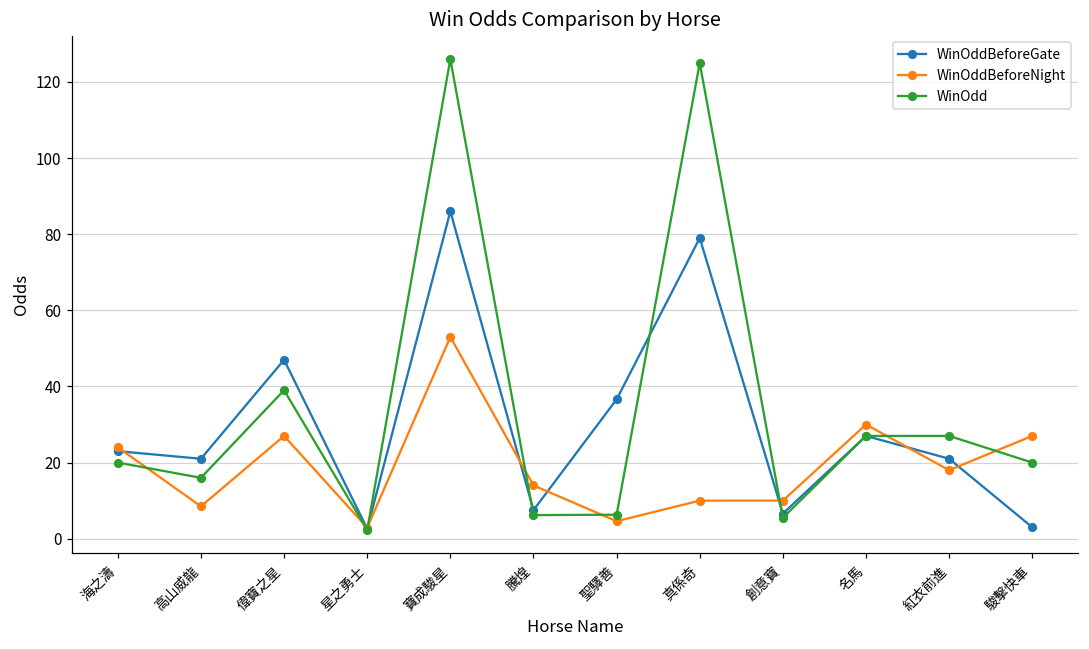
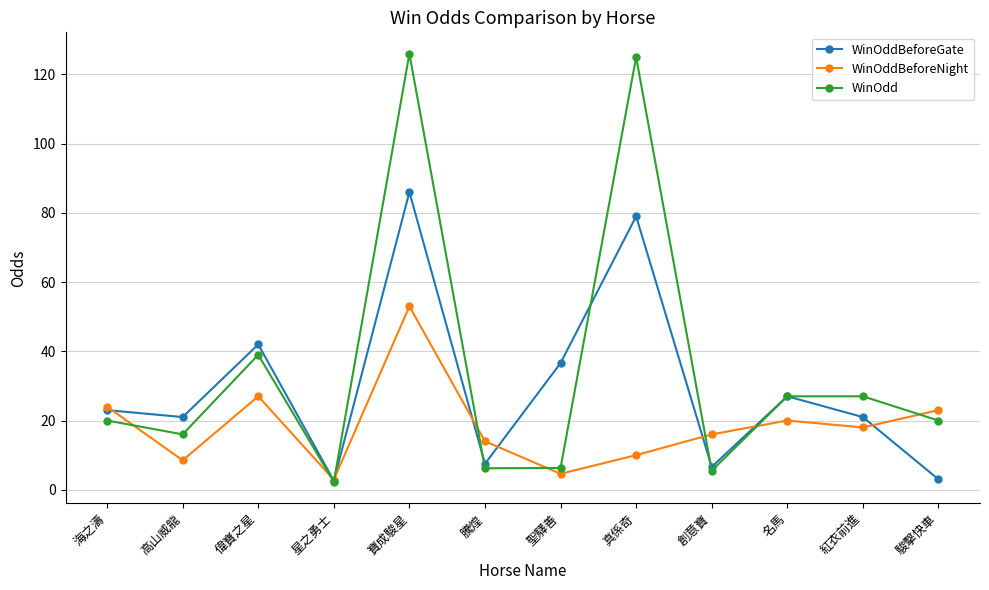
  {
    "WinOddBeforeGate": {
      "海之濤": 23,
      "高山威龍": 21,
-     "偉寶之星": 47,
+     "偉寶之星": 42,
      "寶成駿星": 86,
      "騰煌": 8,
      "聖驛善": 37,
      "真係奇": 79,
      "創意寶": 7,
      "紅衣前進": 21,
      "駿擊快車": 3
    },
    "WinOddBeforeNight": {
      "海之濤": 24,
      "高山威龍": 9,
      "偉寶之星": 27,
      "寶成駿星": 53,
      "騰煌": 14,
      "聖驛善": 5,
      "真係奇": 10,
-     "創意寶": 10,
-     "名馬": 30,
+     "創意寶": 16,
+     "名馬": 20,
      "紅衣前進": 18,
-     "駿擊快車": 27
+     "駿擊快車": 23
    },
    "WinOdd": {
      "海之濤": 20,
      "高山威龍": 16,
      "偉寶之星": 39,
      "寶成駿星": 126,
      "騰煌": 6,
      "聖驛善": 6,
      "真係奇": 125,
      "創意寶": 6,
      "紅衣前進": 27,
      "駿擊快車": 20
    }
  }
